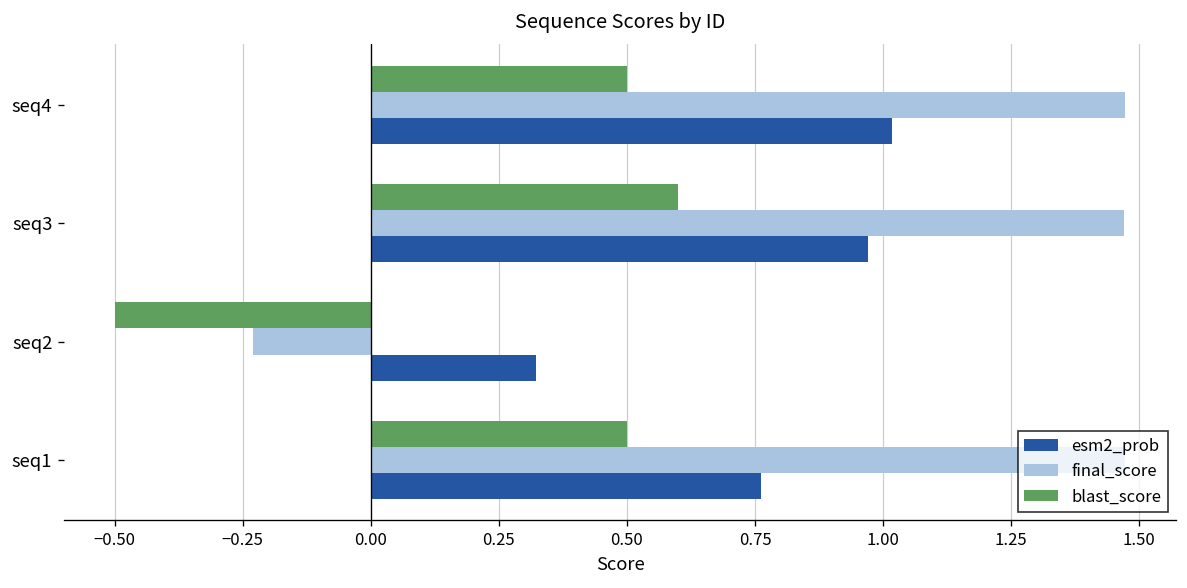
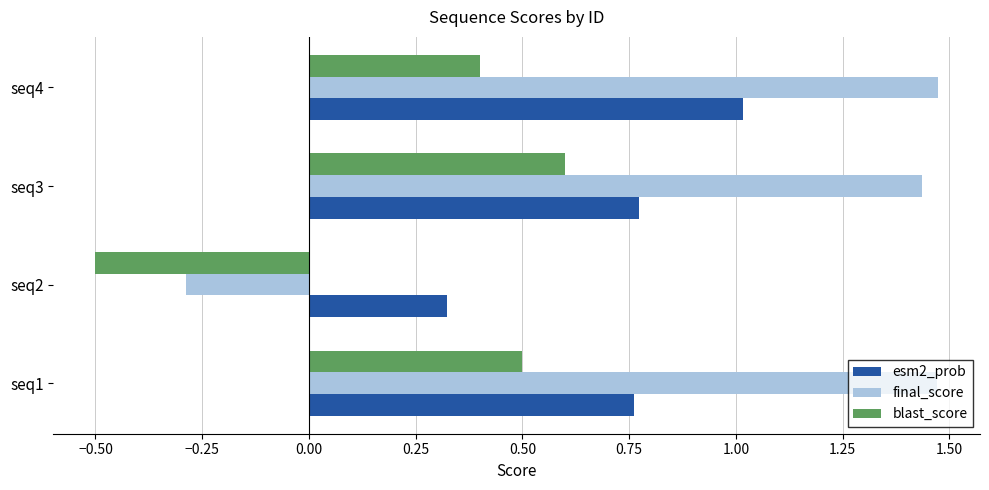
  {
    "esm2_prob": {
      "seq4": 1.02,
-     "seq3": 0.97,
+     "seq3": 0.77,
      "seq2": 0.32,
      "seq1": 0.76
    },
    "final_score": {
      "seq4": 1.47,
-     "seq3": 1.47,
-     "seq2": -0.23
+     "seq3": 1.44,
+     "seq2": -0.29
    },
    "blast_score": {
-     "seq4": 0.5,
+     "seq4": 0.4,
      "seq3": 0.6,
      "seq2": -0.5,
      "seq1": 0.5
    }
  }
